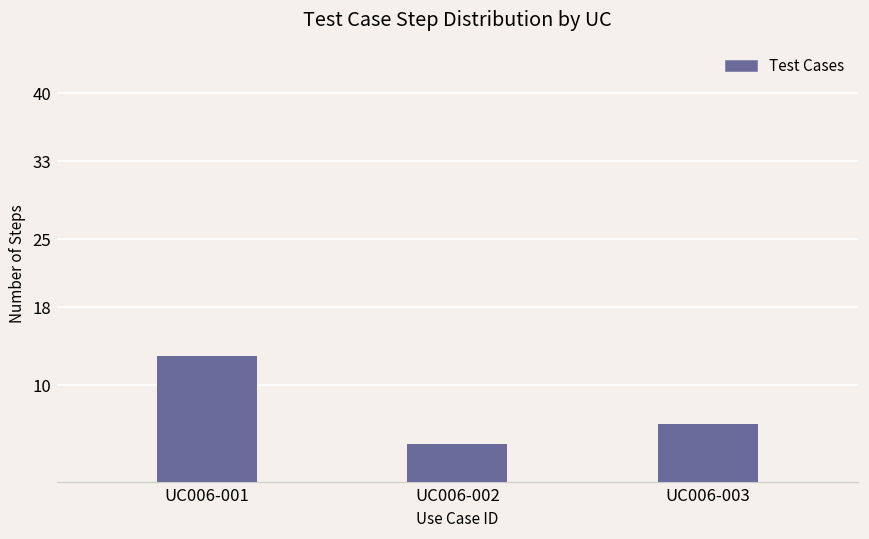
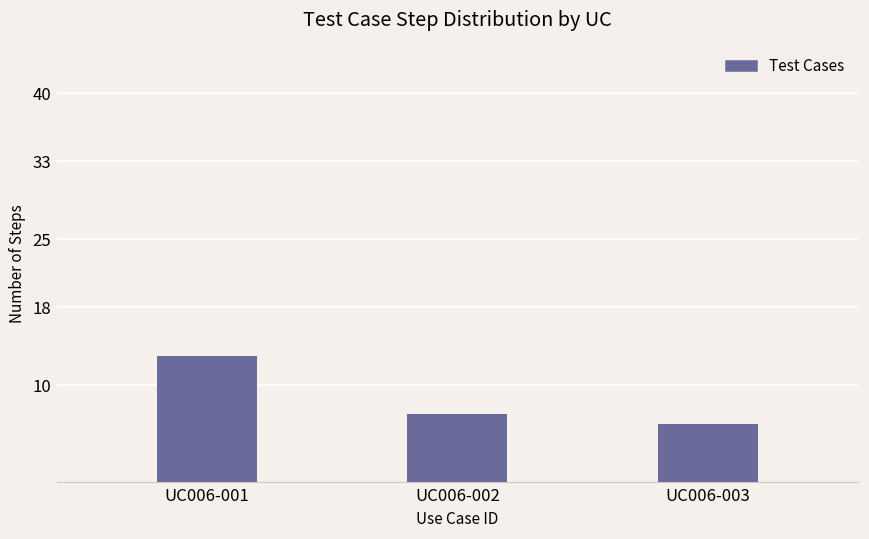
  {
    "UC006-001": 13,
-   "UC006-002": 4,
+   "UC006-002": 7,
    "UC006-003": 6
  }
